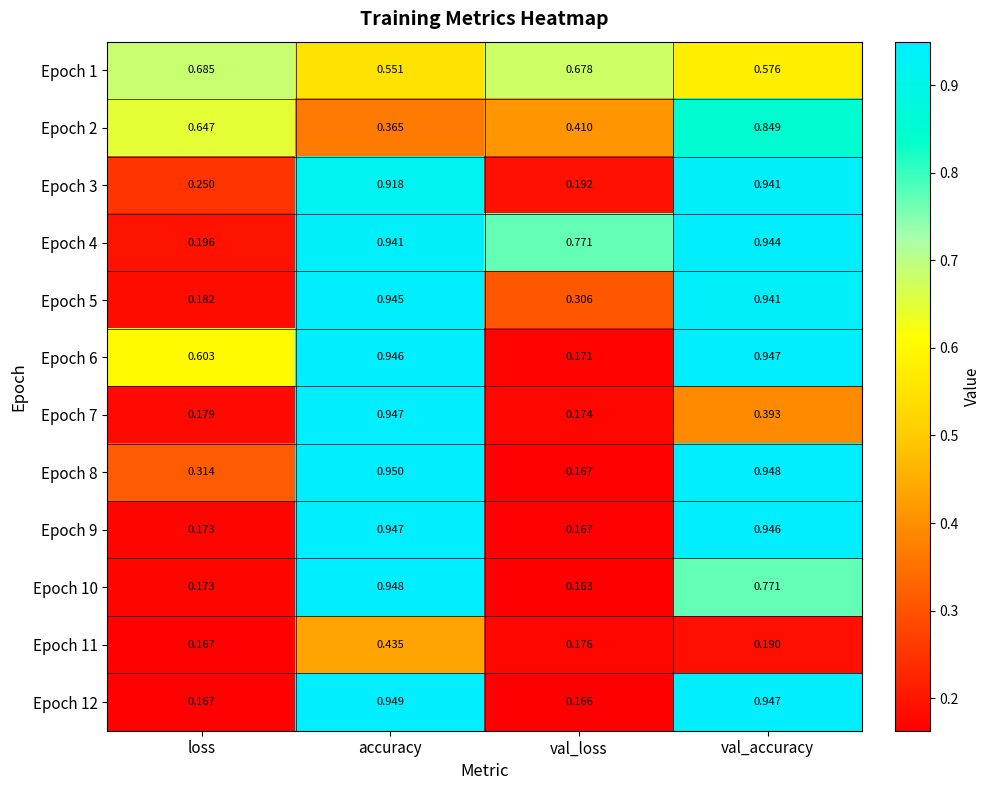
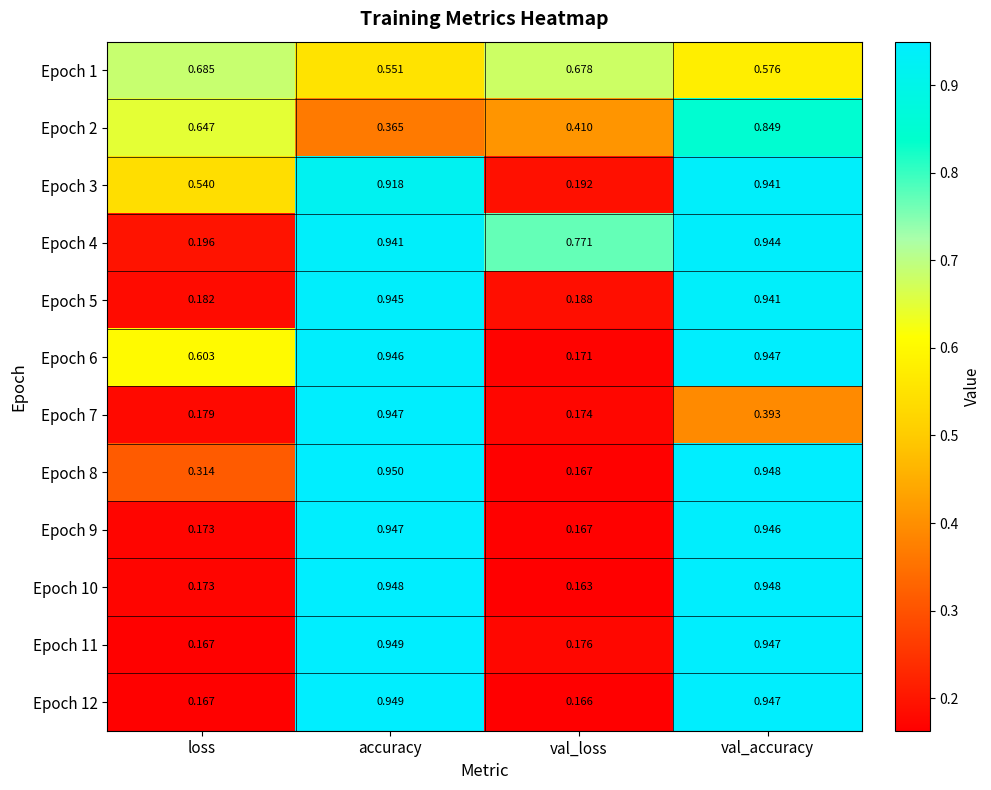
  {
    "Epoch 1": {
      "loss": 0.685,
      "accuracy": 0.551,
      "val_loss": 0.678,
      "val_accuracy": 0.576
    },
    "Epoch 2": {
      "loss": 0.647,
      "accuracy": 0.365,
      "val_loss": 0.410,
      "val_accuracy": 0.849
    },
    "Epoch 3": {
-     "loss": 0.250,
+     "loss": 0.540,
      "accuracy": 0.918,
      "val_loss": 0.192,
      "val_accuracy": 0.941
    },
    "Epoch 4": {
      "loss": 0.196,
      "accuracy": 0.941,
      "val_loss": 0.771,
      "val_accuracy": 0.944
    },
    "Epoch 5": {
      "loss": 0.182,
      "accuracy": 0.945,
-     "val_loss": 0.306,
+     "val_loss": 0.188,
      "val_accuracy": 0.941
    },
    "Epoch 6": {
      "loss": 0.603,
      "accuracy": 0.946,
      "val_loss": 0.171,
      "val_accuracy": 0.947
    },
    "Epoch 7": {
      "loss": 0.179,
      "accuracy": 0.947,
      "val_loss": 0.174,
      "val_accuracy": 0.393
    },
    "Epoch 8": {
      "loss": 0.314,
      "accuracy": 0.950,
      "val_loss": 0.167,
      "val_accuracy": 0.948
    },
    "Epoch 9": {
      "loss": 0.173,
      "accuracy": 0.947,
      "val_loss": 0.167,
      "val_accuracy": 0.946
    },
    "Epoch 10": {
      "loss": 0.173,
      "accuracy": 0.948,
      "val_loss": 0.163,
-     "val_accuracy": 0.771
+     "val_accuracy": 0.948
    },
    "Epoch 11": {
      "loss": 0.167,
-     "accuracy": 0.435,
+     "accuracy": 0.949,
      "val_loss": 0.176,
-     "val_accuracy": 0.190
+     "val_accuracy": 0.947
    },
    "Epoch 12": {
      "loss": 0.167,
      "accuracy": 0.949,
      "val_loss": 0.166,
      "val_accuracy": 0.947
    }
  }
